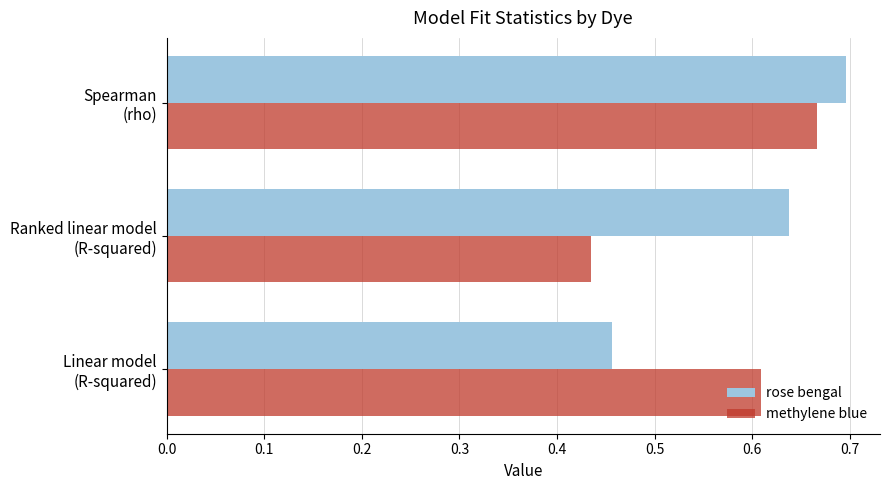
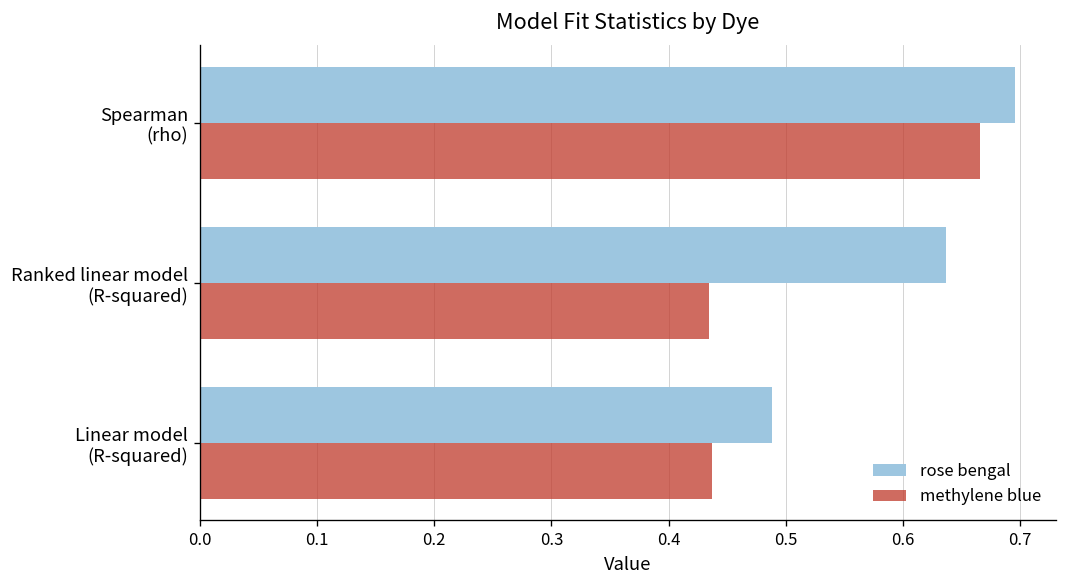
  {
    "rose bengal": {
      "Spearman (rho)": 0.70,
      "Ranked linear model (R-squared)": 0.64,
-     "Linear model (R-squared)": 0.46
+     "Linear model (R-squared)": 0.49
    },
    "methylene blue": {
      "Spearman (rho)": 0.67,
      "Ranked linear model (R-squared)": 0.43,
-     "Linear model (R-squared)": 0.61
+     "Linear model (R-squared)": 0.44
    }
  }
